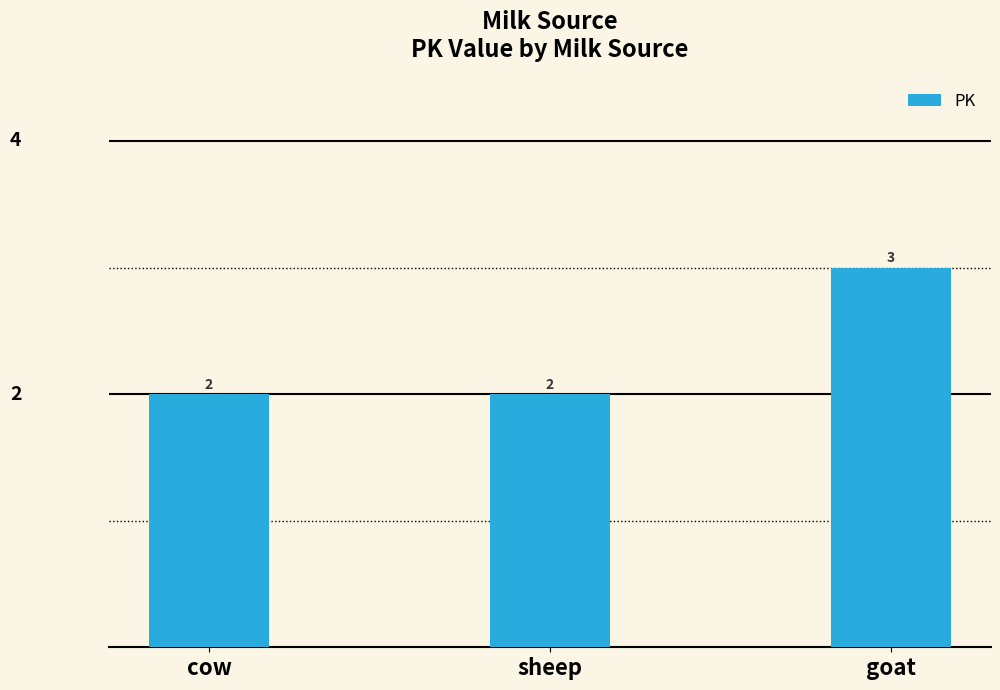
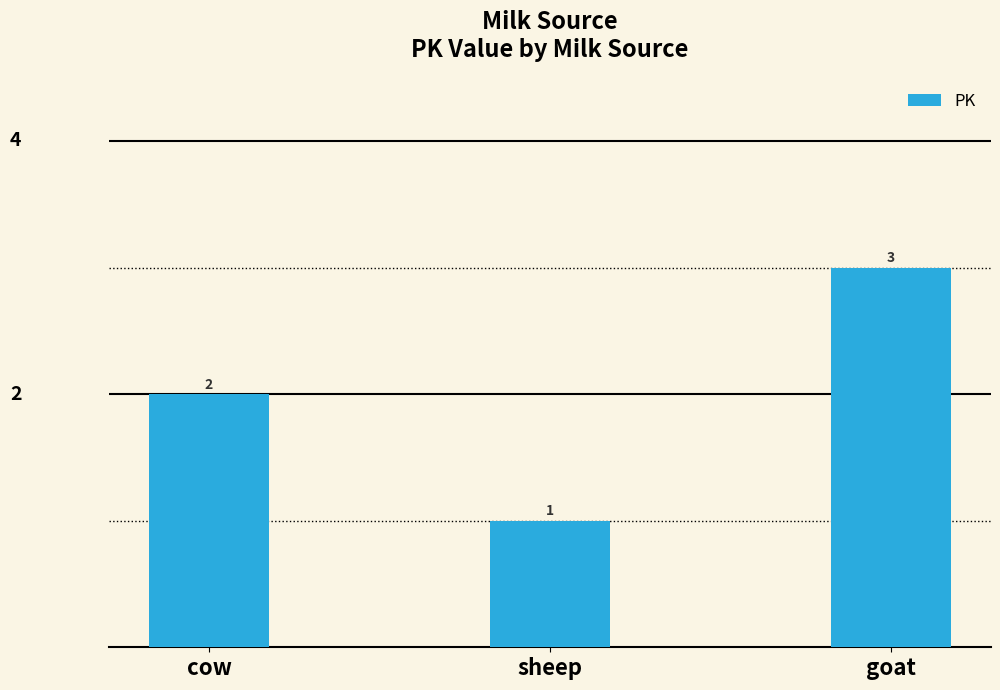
  {
    "cow": 2,
-   "sheep": 2,
+   "sheep": 1,
    "goat": 3
  }
